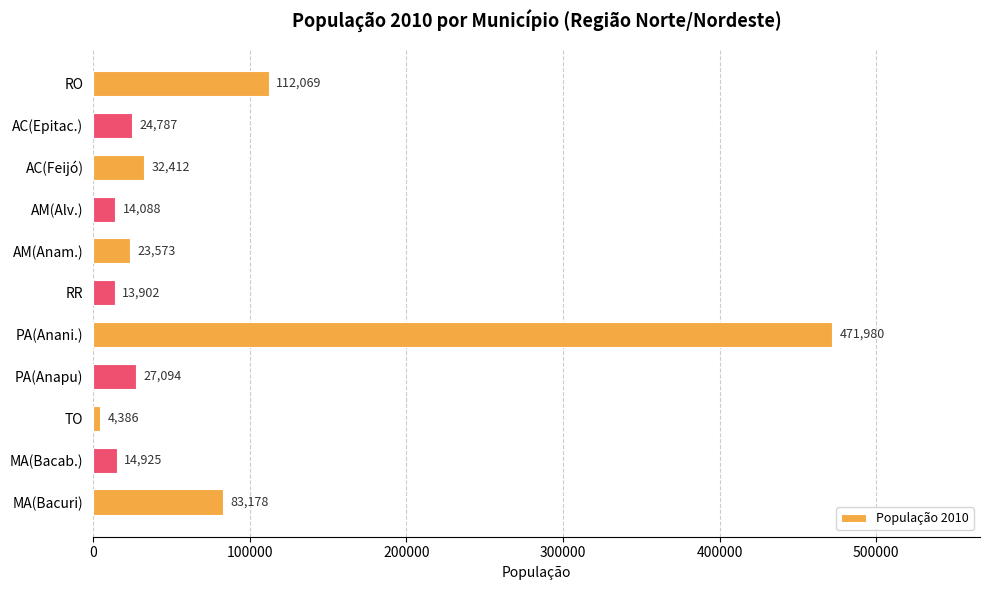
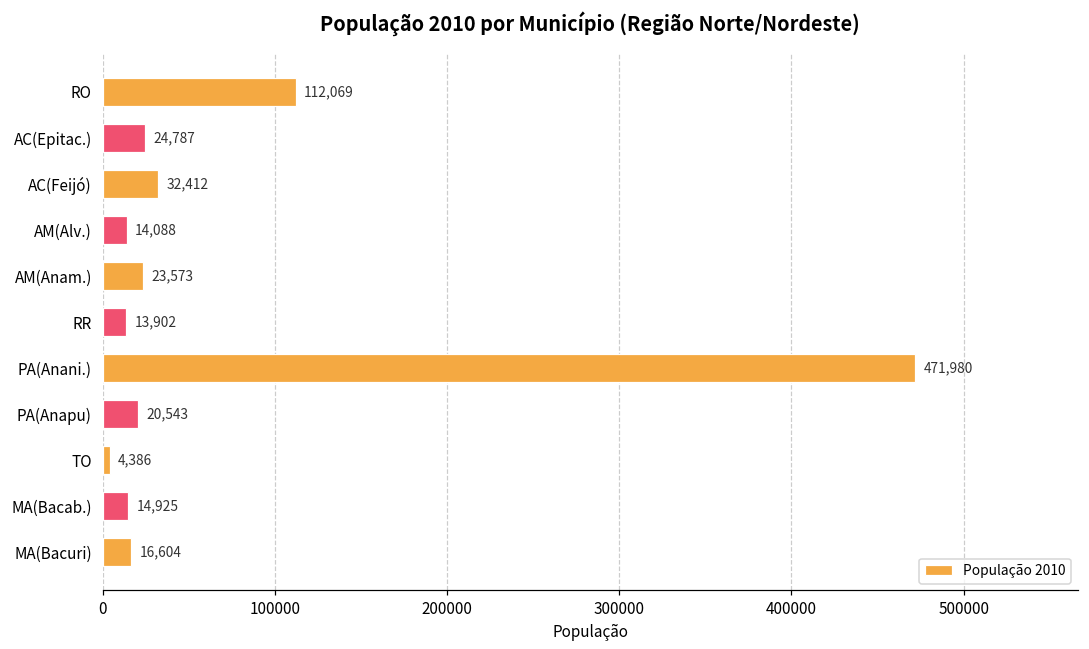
  {
    "RO": "112,069",
    "AC(Epitac.)": "24,787",
    "AC(Feijó)": "32,412",
    "AM(Alv.)": "14,088",
    "AM(Anam.)": "23,573",
    "RR": "13,902",
    "PA(Anani.)": "471,980",
-   "PA(Anapu)": "27,094",
+   "PA(Anapu)": "20,543",
    "TO": "4,386",
    "MA(Bacab.)": "14,925",
-   "MA(Bacuri)": "83,178"
+   "MA(Bacuri)": "16,604"
  }
